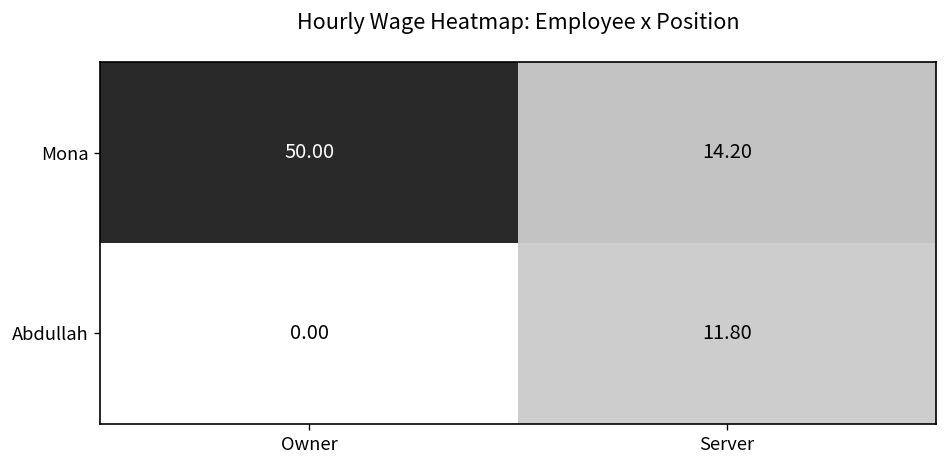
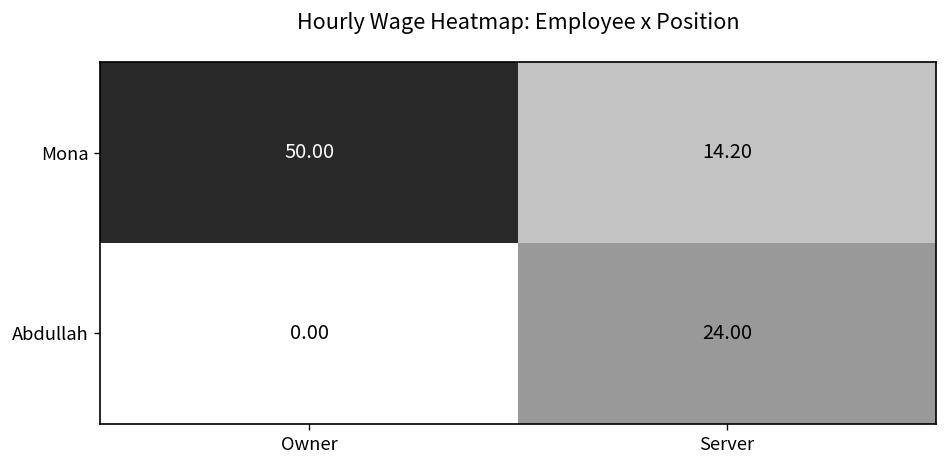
  {
    "Mona": {
      "Owner": 50.00,
      "Server": 14.20
    },
    "Abdullah": {
      "Owner": 0.00,
-     "Server": 11.80
+     "Server": 24.00
    }
  }
